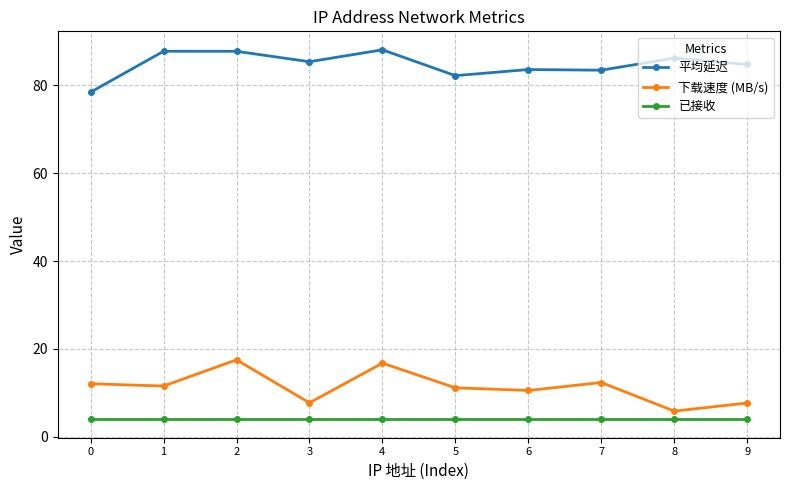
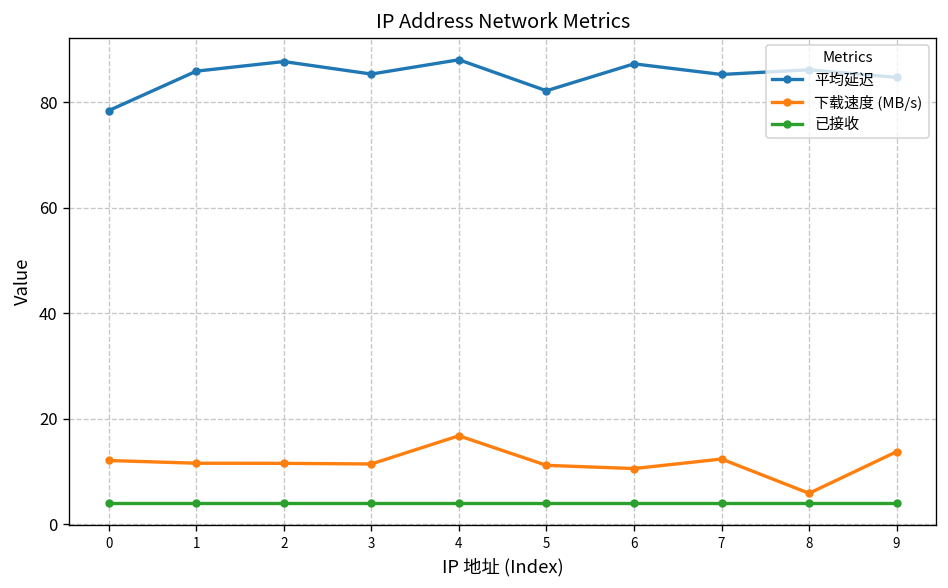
  {
    "平均延迟": {
      "0": 78,
-     "1": 88,
+     "1": 86,
      "2": 88,
      "3": 85,
      "4": 88,
      "5": 82,
-     "6": 84,
-     "7": 83
+     "6": 87,
+     "7": 85
    },
    "下载速度 (MB/s)": {
      "0": 12,
      "1": 12,
-     "2": 18,
-     "3": 8,
+     "2": 12,
+     "3": 11,
      "4": 17,
      "5": 11,
      "6": 11,
      "7": 12,
      "8": 6,
-     "9": 8
+     "9": 14
    },
    "已接收": {
      "0": 4,
      "1": 4,
      "2": 4,
      "3": 4,
      "4": 4,
      "5": 4,
      "6": 4,
      "7": 4,
      "8": 4,
      "9": 4
    }
  }
